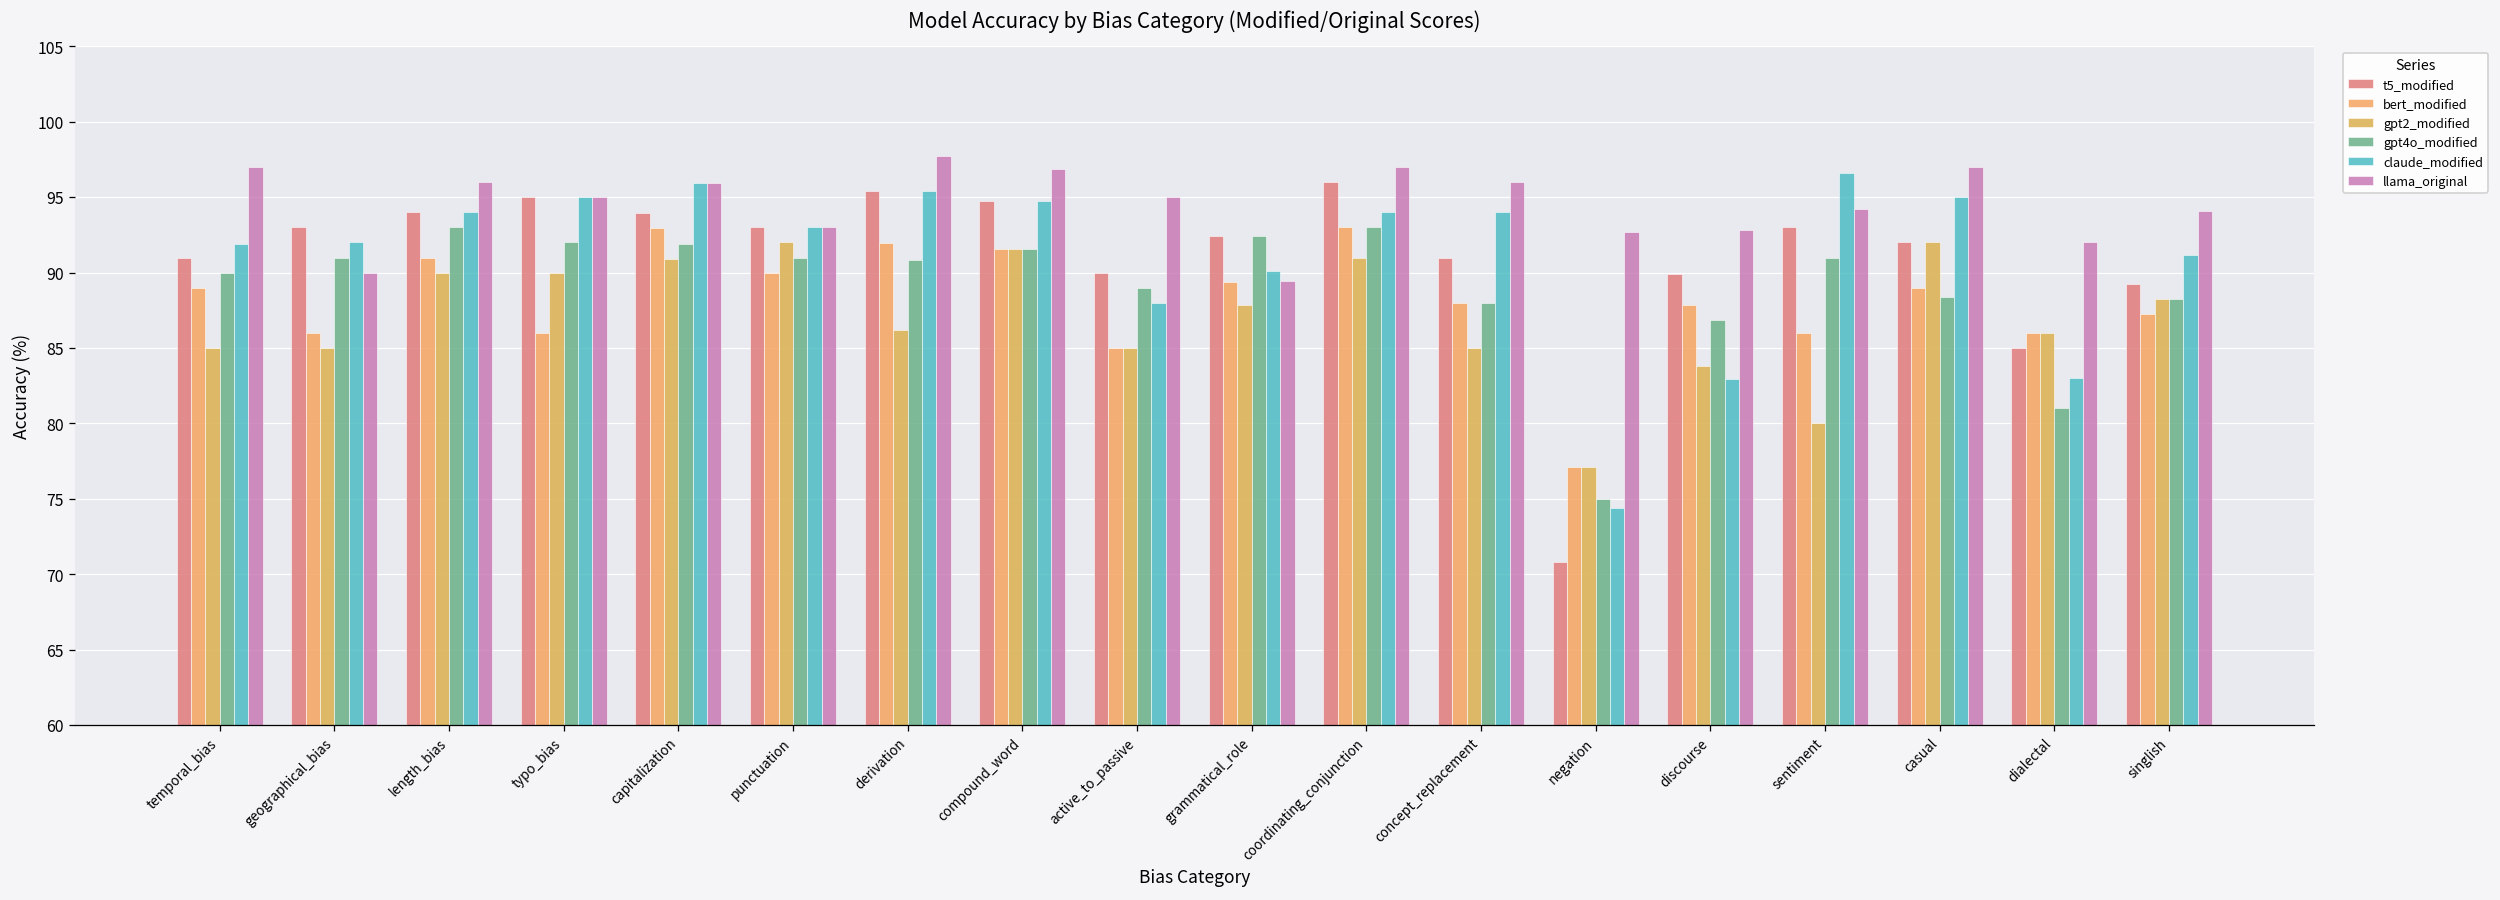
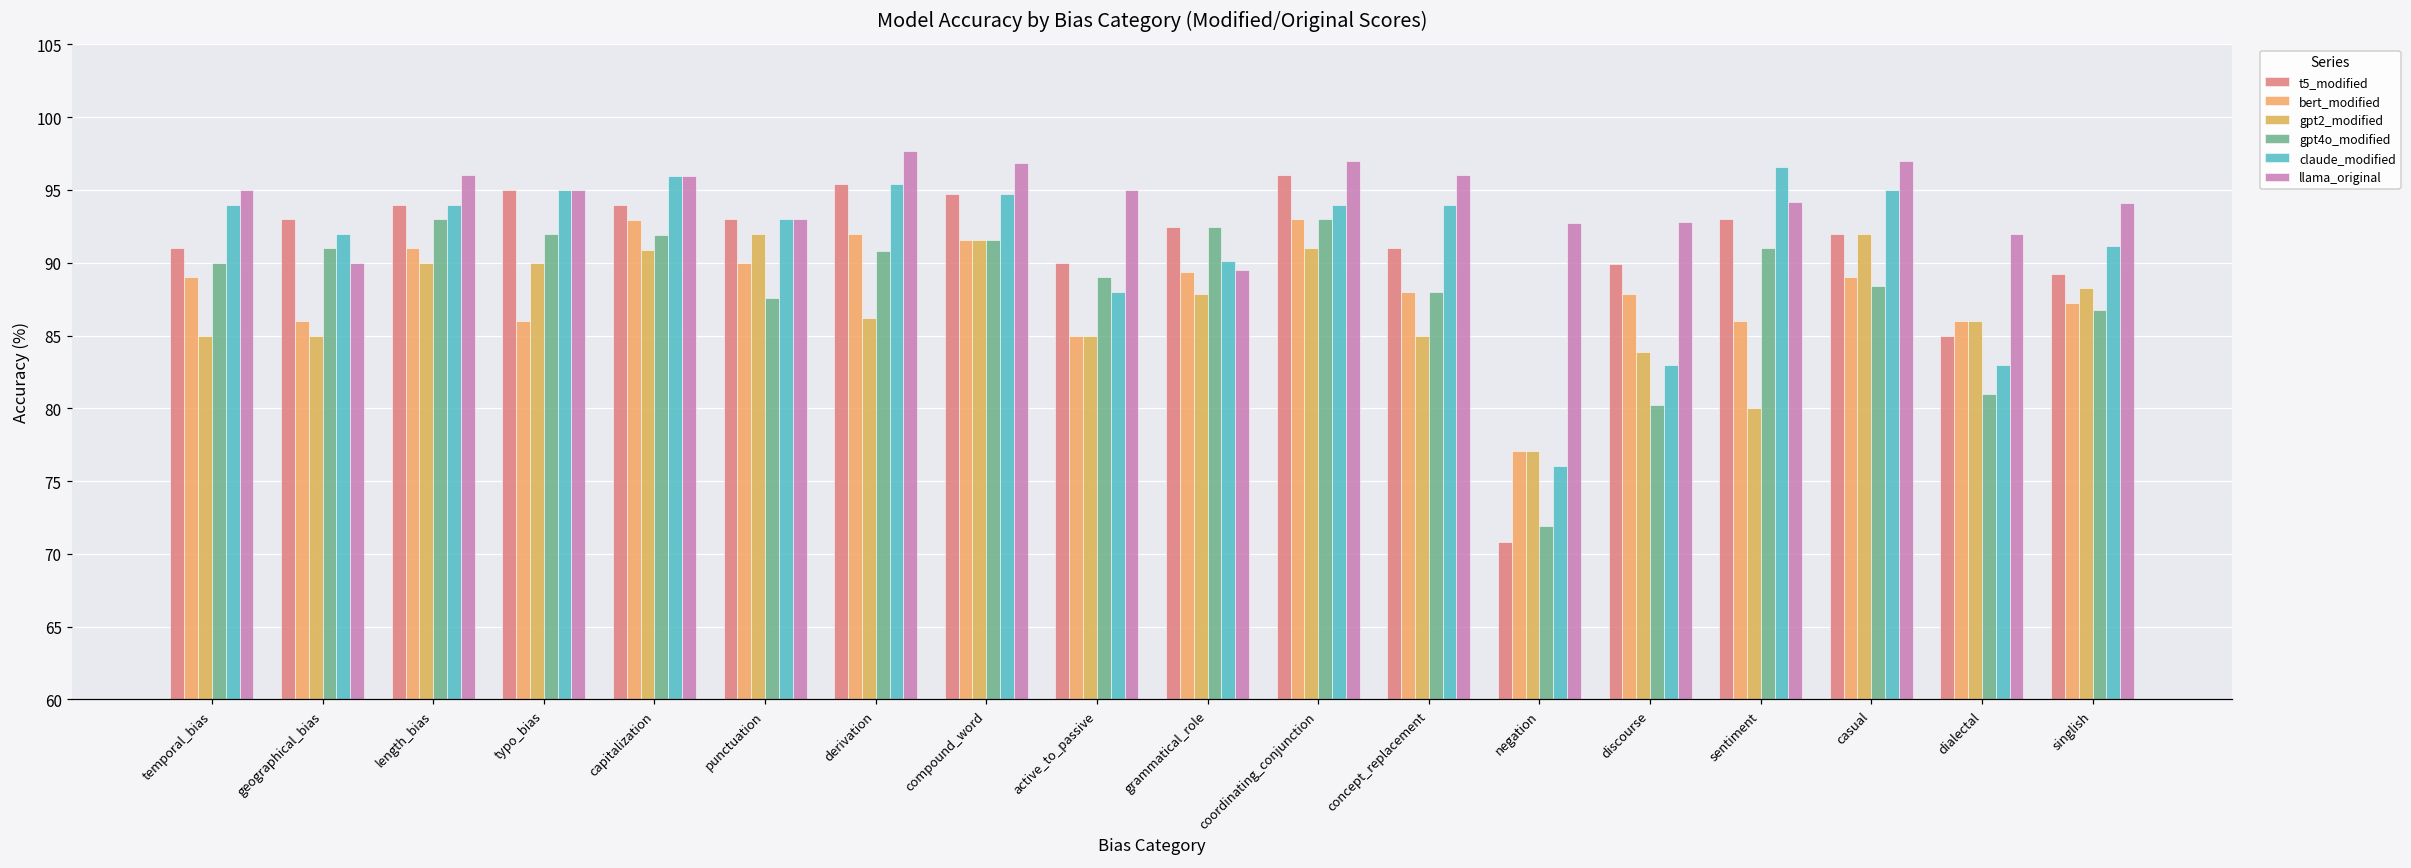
  {
    "gpt4o_modified": {
      "temporal_bias": 90.0,
      "geographical_bias": 91.0,
      "length_bias": 93.0,
      "typo_bias": 92.0,
      "capitalization": 91.9,
-     "punctuation": 91.0,
+     "punctuation": 87.6,
      "derivation": 90.8,
      "compound_word": 91.6,
      "active_to_passive": 89.0,
      "grammatical_role": 92.4,
      "coordinating_conjunction": 93.0,
      "concept_replacement": 88.0,
-     "negation": 75.0,
-     "discourse": 86.9,
+     "negation": 71.9,
+     "discourse": 80.2,
      "sentiment": 91.0,
      "casual": 88.4,
      "dialectal": 81.0,
-     "singlish": 88.2
+     "singlish": 86.7
    },
    "claude_modified": {
-     "temporal_bias": 91.9,
+     "temporal_bias": 94.0,
      "geographical_bias": 92.0,
      "length_bias": 94.0,
      "typo_bias": 95.0,
      "capitalization": 96.0,
      "punctuation": 93.0,
      "derivation": 95.4,
      "compound_word": 94.7,
      "active_to_passive": 88.0,
      "grammatical_role": 90.1,
      "coordinating_conjunction": 94.0,
      "concept_replacement": 94.0,
-     "negation": 74.4,
+     "negation": 76.0,
      "discourse": 82.9,
      "sentiment": 96.6,
      "casual": 95.0,
      "dialectal": 83.0,
      "singlish": 91.2
    },
    "llama_original": {
-     "temporal_bias": 97,
+     "temporal_bias": 95,
      "geographical_bias": 90,
      "length_bias": 96,
      "typo_bias": 95,
      "capitalization": 96,
      "punctuation": 93,
      "derivation": 97.7,
      "compound_word": 97,
      "active_to_passive": 95,
      "grammatical_role": 89.5,
      "coordinating_conjunction": 97,
      "concept_replacement": 96,
      "negation": 92.7,
      "discourse": 93,
      "sentiment": 94.2,
      "casual": 97,
      "dialectal": 92,
      "singlish": 94
    }
  }
